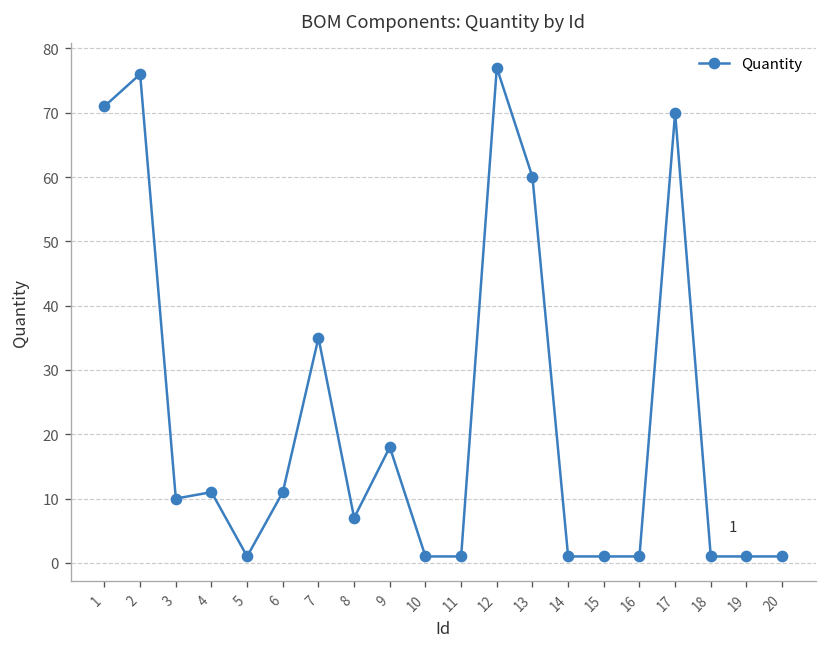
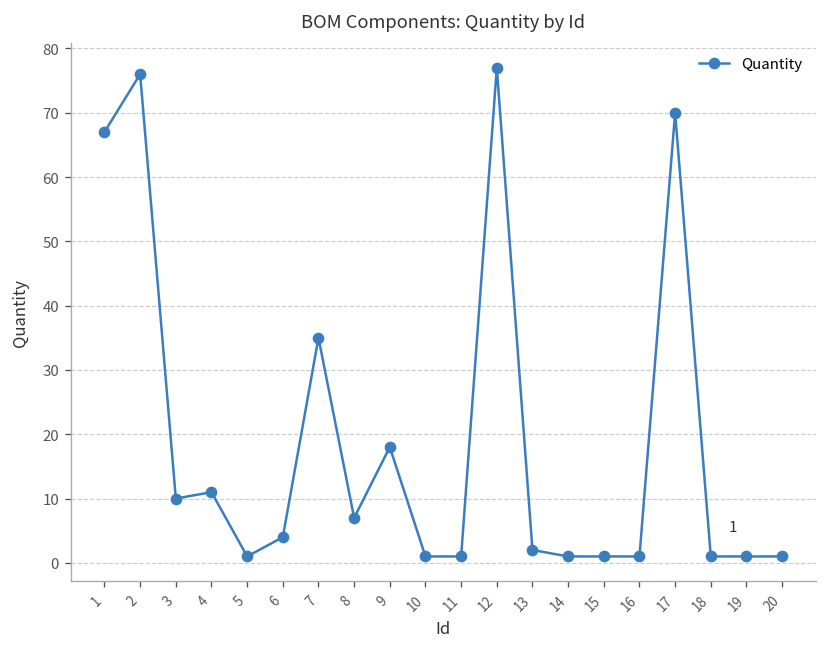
  {
-   "1": 71,
+   "1": 67,
    "2": 76,
    "3": 10,
    "4": 11,
    "5": 1,
-   "6": 11,
+   "6": 4,
    "7": 35,
    "8": 7,
    "9": 18,
    "10": 1,
    "11": 1,
    "12": 77,
-   "13": 60,
+   "13": 2,
    "14": 1,
    "15": 1,
    "16": 1,
    "17": 70,
    "20": 1
  }
